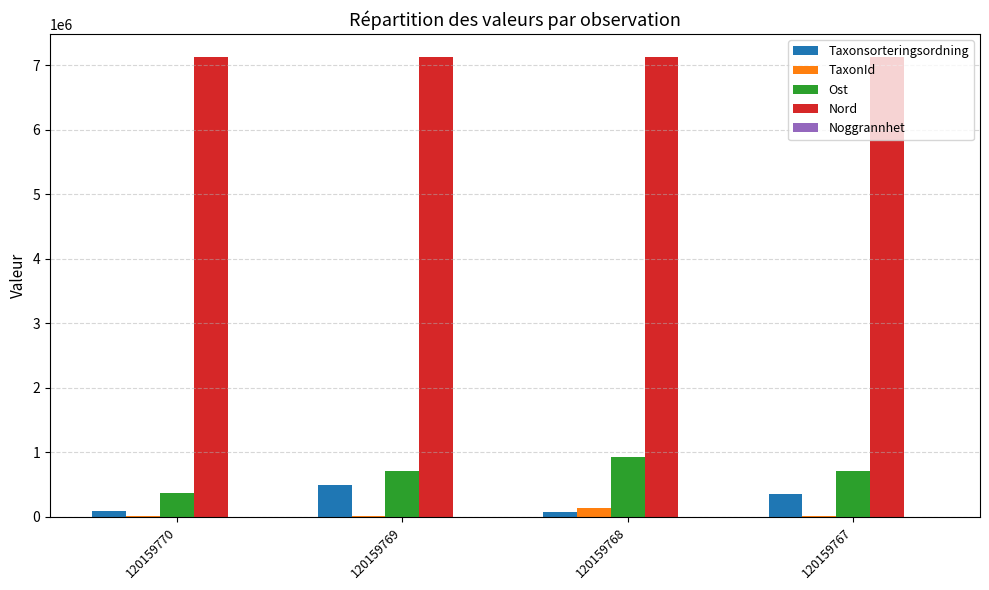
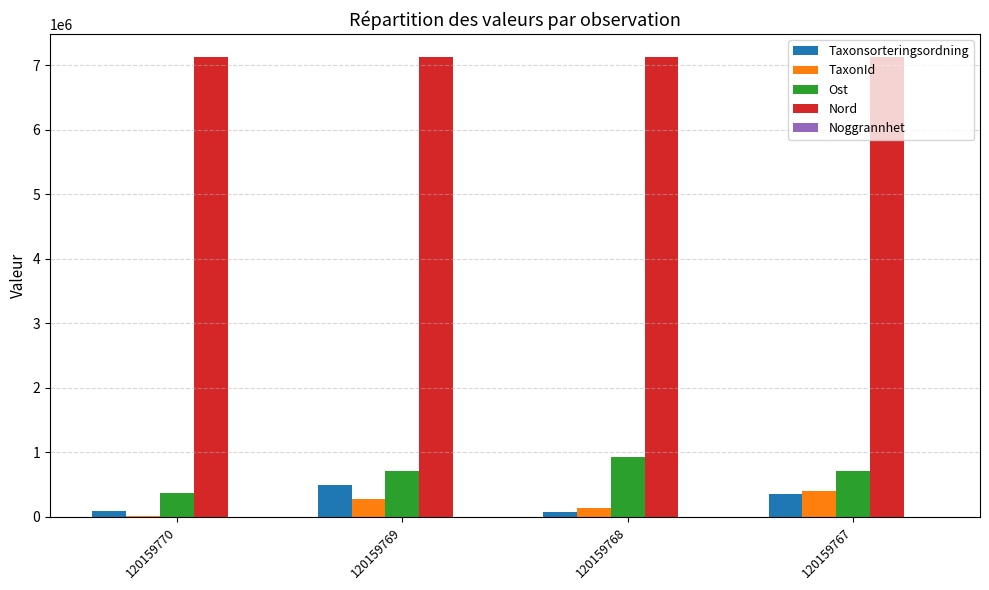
  {
    "Taxonsorteringsordning": {
      "120159770": 100000,
      "120159769": 500000,
      "120159768": 100000,
      "120159767": 300000
    },
    "TaxonId": {
-     "120159769": 0,
+     "120159769": 300000,
      "120159768": 100000,
-     "120159767": 0
+     "120159767": 400000
    },
    "Ost": {
      "120159770": 400000,
      "120159769": 700000,
      "120159768": 900000,
      "120159767": 700000
    },
    "Nord": {
      "120159770": 7100000,
      "120159769": 7100000,
      "120159768": 7100000
    }
  }
